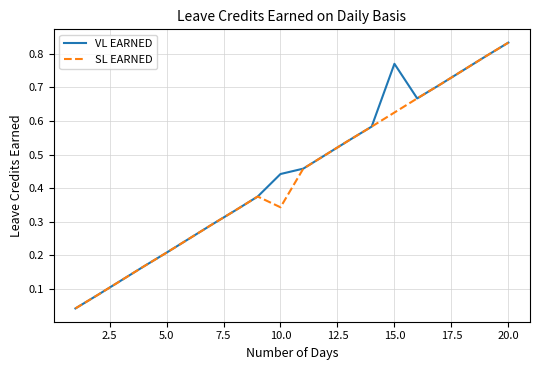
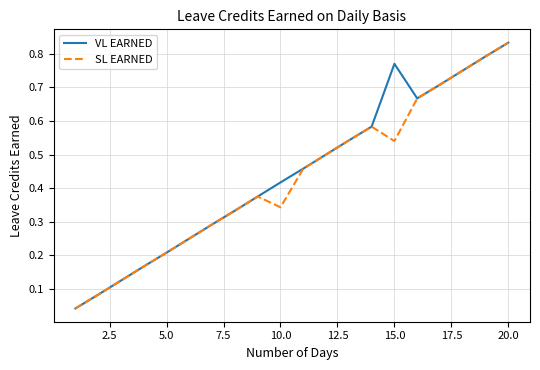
  {
    "VL EARNED": {
-     "10.0": 0.44,
+     "10.0": 0.42,
      "15.0": 0.77
    },
    "SL EARNED": {
      "10.0": 0.34,
-     "15.0": 0.63
+     "15.0": 0.54
    }
  }
